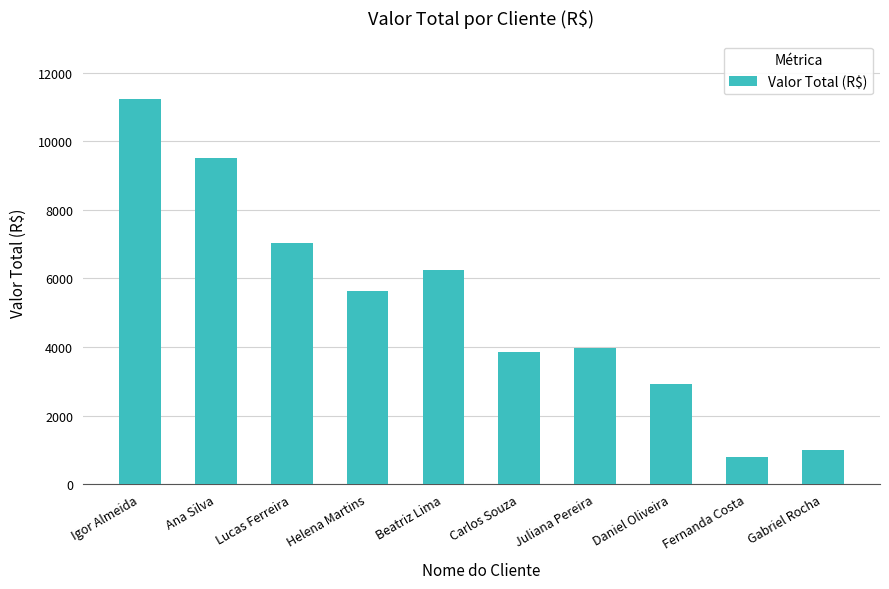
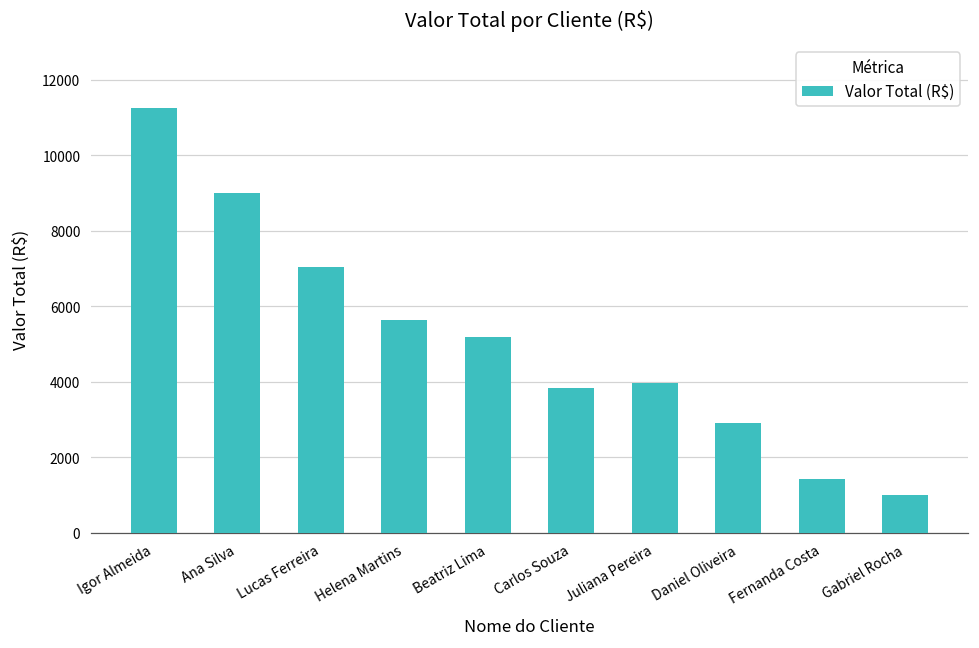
  {
    "Igor Almeida": 11200,
-   "Ana Silva": 9500,
+   "Ana Silva": 9000,
    "Lucas Ferreira": 7000,
    "Helena Martins": 5600,
-   "Beatriz Lima": 6200,
+   "Beatriz Lima": 5200,
    "Carlos Souza": 3800,
    "Juliana Pereira": 4000,
    "Daniel Oliveira": 2900,
-   "Fernanda Costa": 800,
+   "Fernanda Costa": 1400,
    "Gabriel Rocha": 1000
  }
